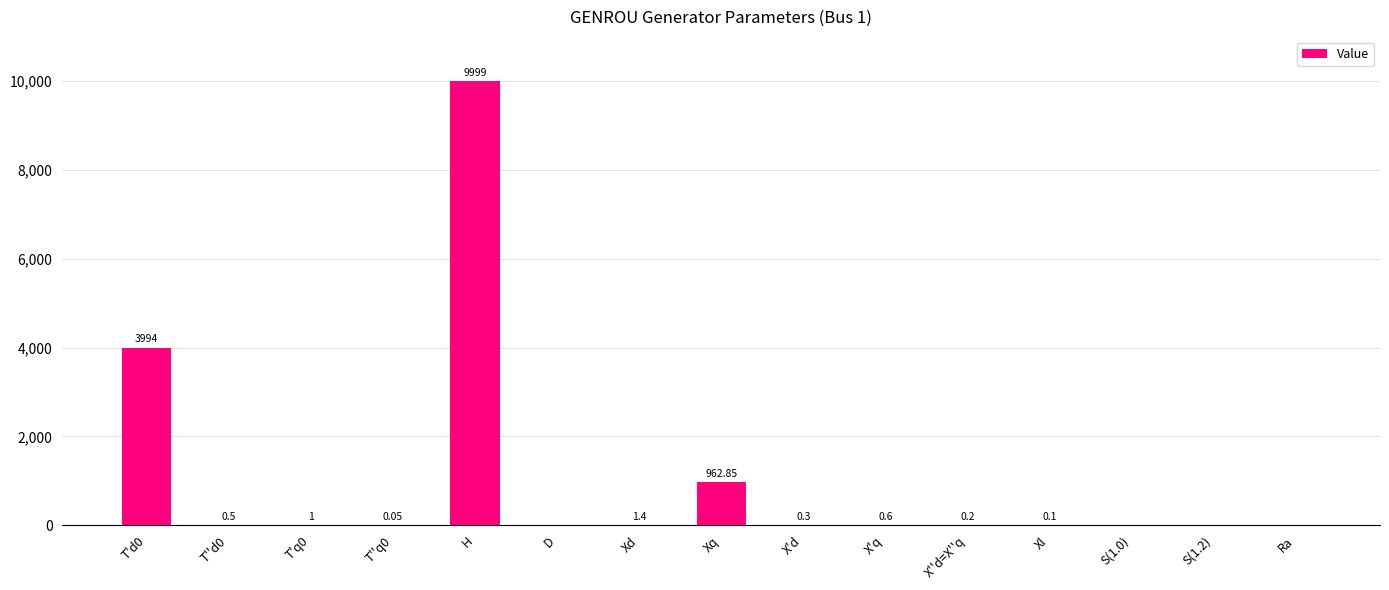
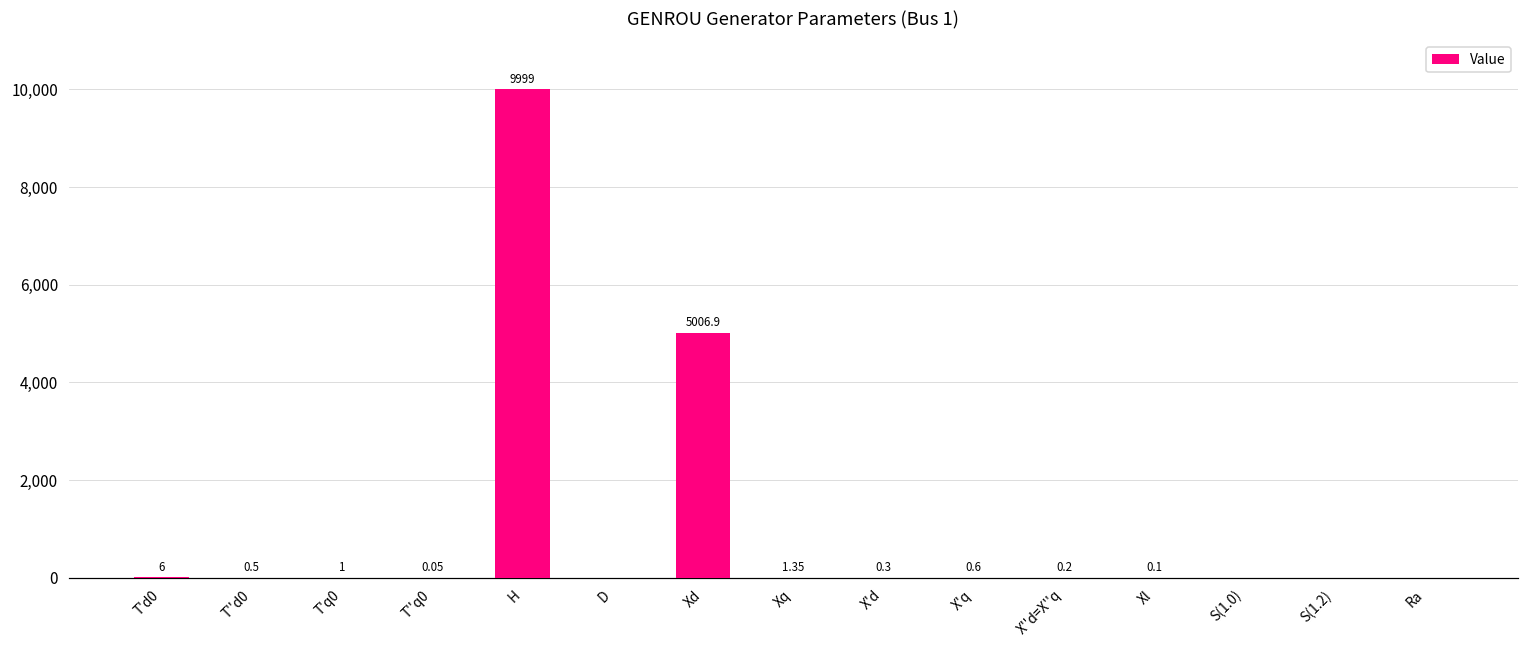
  {
-   "T'd0": 3994,
+   "T'd0": 6,
    "T''d0": 0.5,
    "T'q0": 1,
    "T''q0": 0.05,
    "H": 9999,
-   "Xd": 1.4,
-   "Xq": 962.85,
+   "Xd": 5006.9,
+   "Xq": 1.35,
    "X'd": 0.3,
    "X'q": 0.6,
    "X''d=X''q": 0.2,
    "Xl": 0.1
  }
